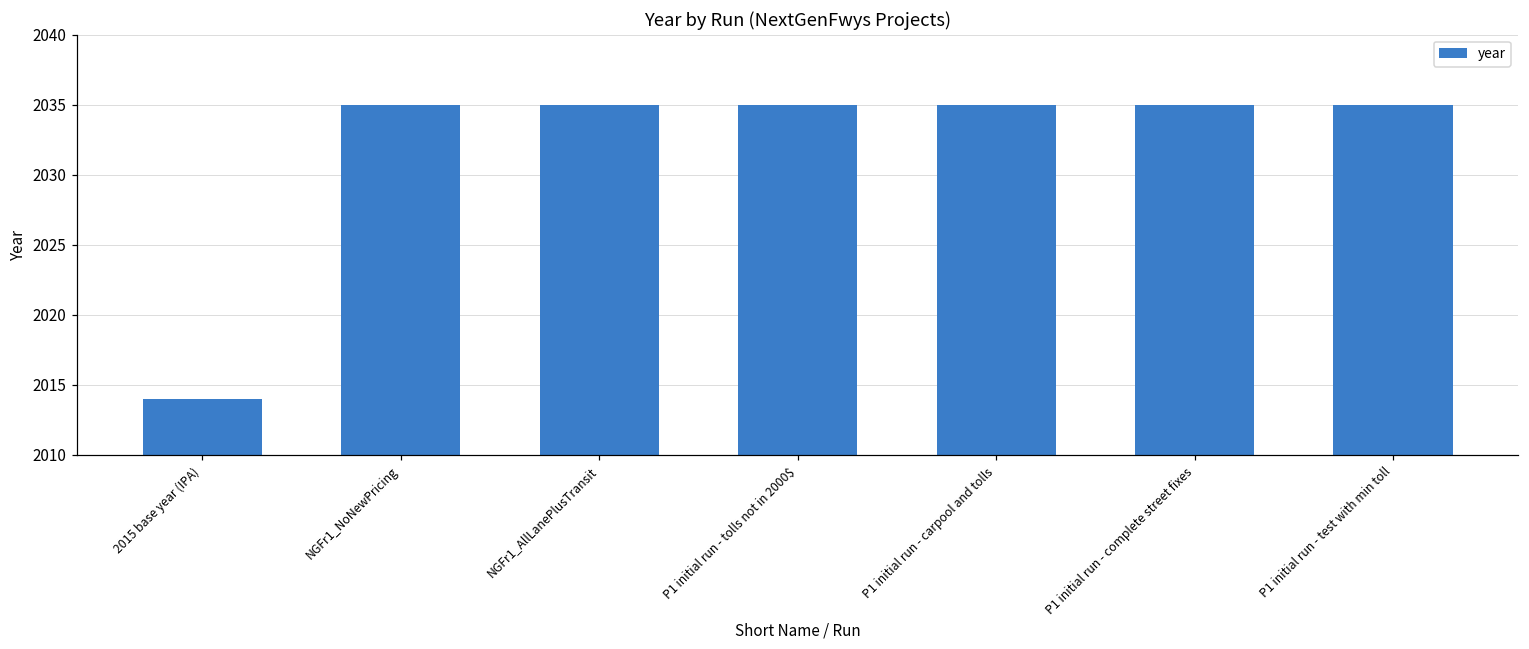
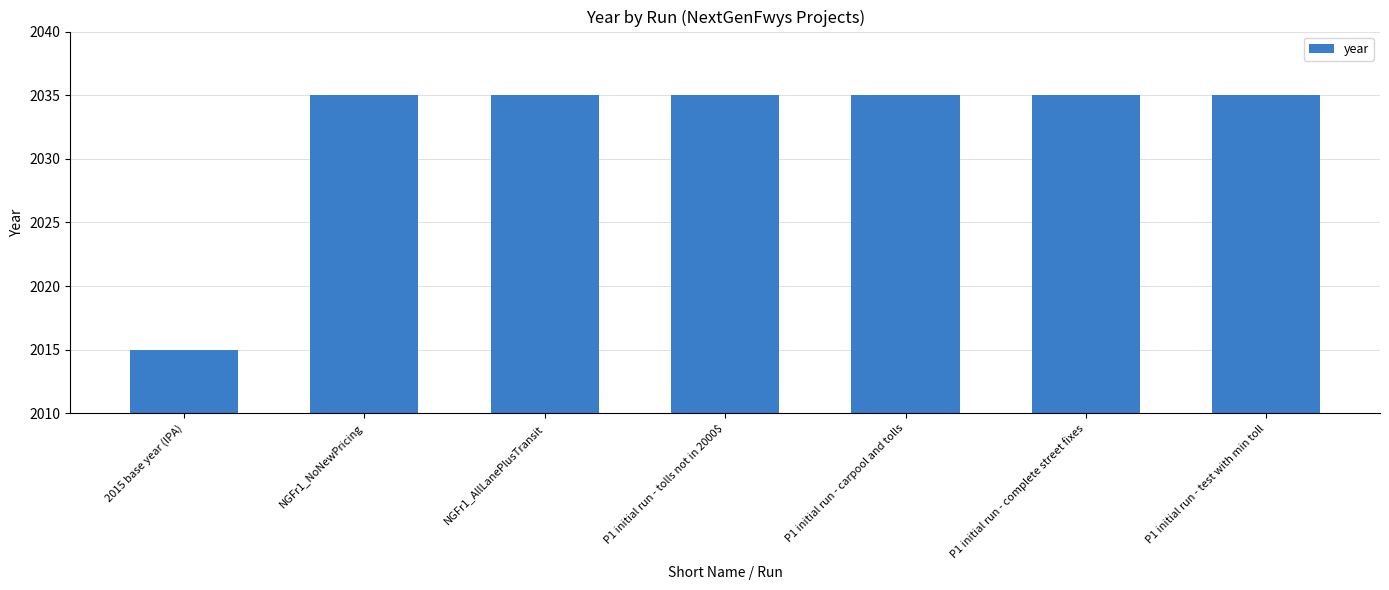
  {
-   "2015 base year (IPA)": 2014,
+   "2015 base year (IPA)": 2015,
    "NGFr1_NoNewPricing": 2035,
    "NGFr1_AllLanePlusTransit": 2035,
    "P1 initial run - tolls not in 2000$": 2035,
    "P1 initial run - carpool and tolls": 2035,
    "P1 initial run - complete street fixes": 2035,
    "P1 initial run - test with min toll": 2035
  }
